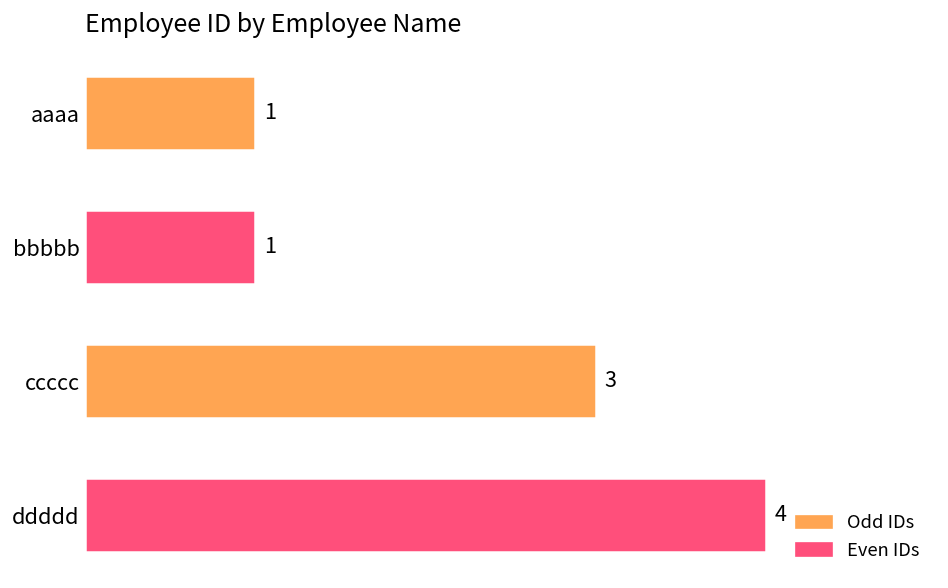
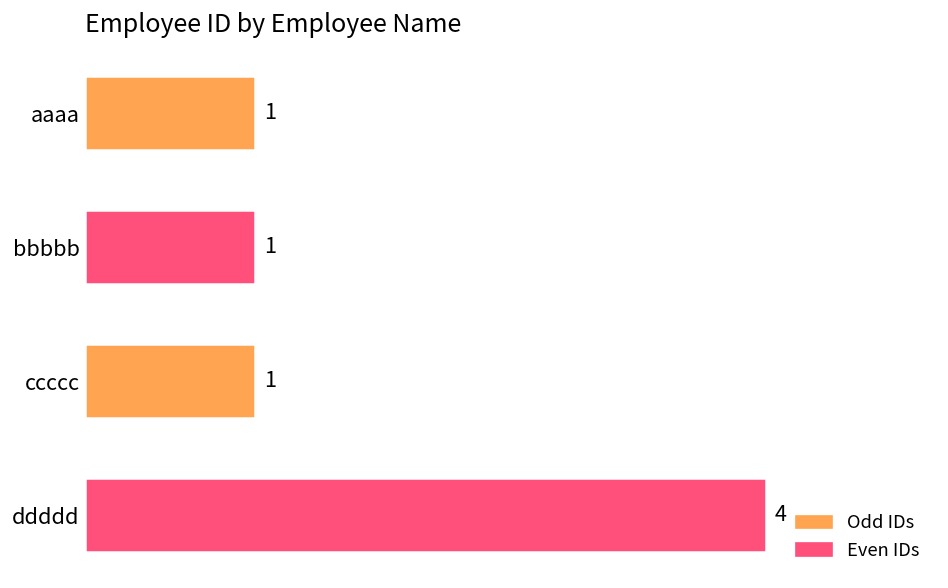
  {
    "aaaa": 1,
    "bbbbb": 1,
-   "ccccc": 3,
+   "ccccc": 1,
    "ddddd": 4
  }
